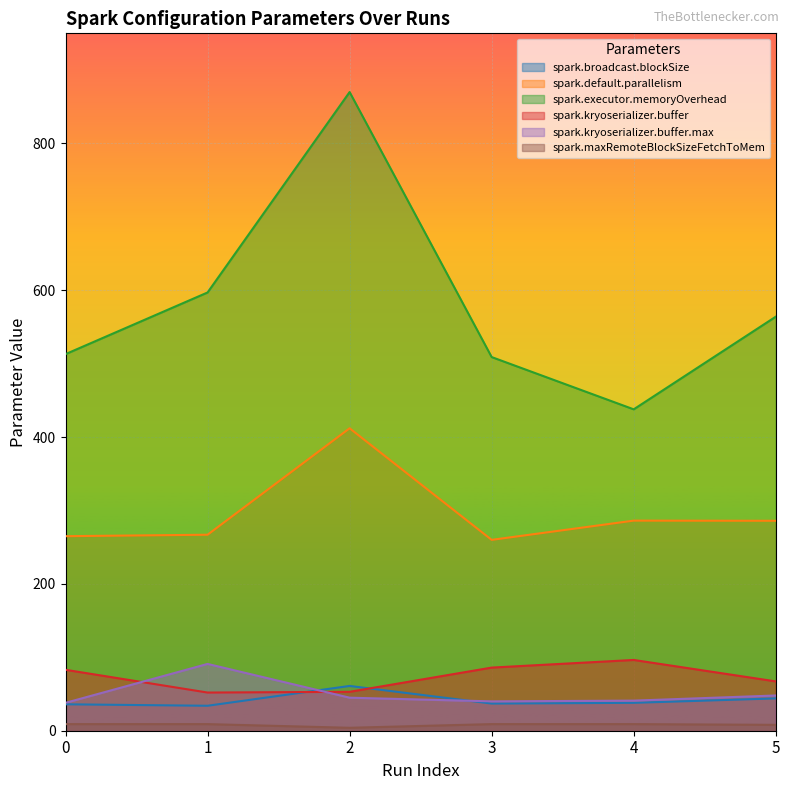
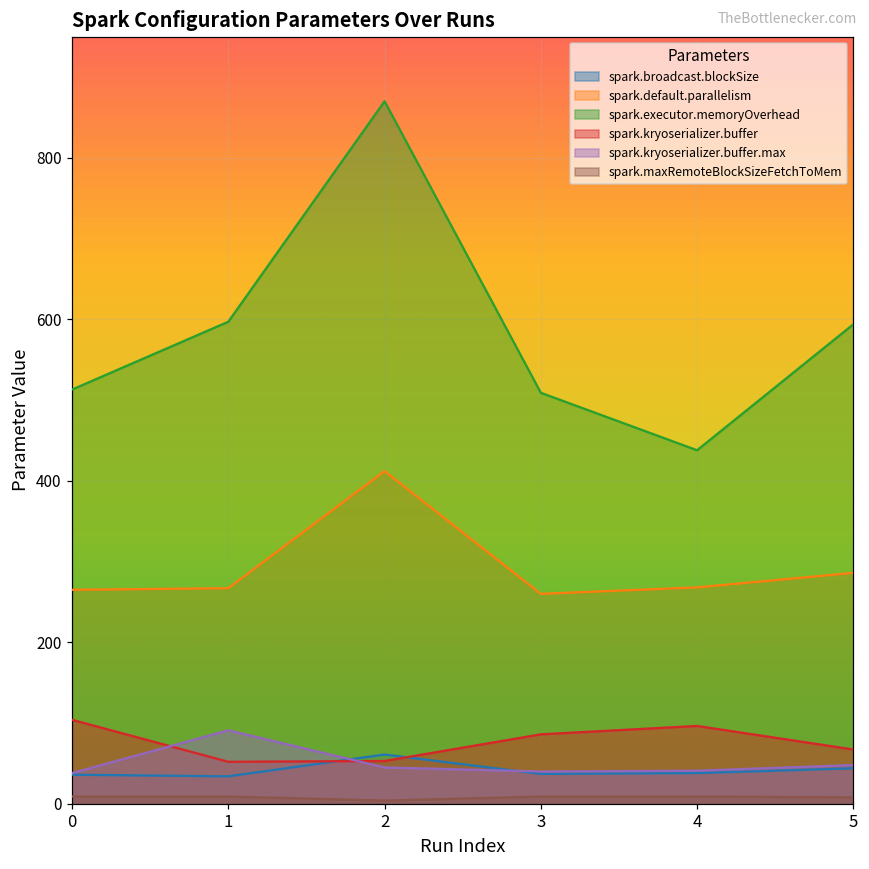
  {
    "spark.broadcast.blockSize": {
      "1": 30,
      "2": 60,
      "5": 40
    },
    "spark.default.parallelism": {
      "0": 270,
      "1": 270,
      "2": 410,
      "3": 260,
-     "4": 290,
+     "4": 270,
      "5": 290
    },
    "spark.executor.memoryOverhead": {
      "0": 510,
      "1": 600,
      "2": 870,
      "3": 510,
      "4": 440,
-     "5": 560
+     "5": 590
    },
    "spark.kryoserializer.buffer": {
-     "0": 80,
+     "0": 100,
      "1": 50,
      "2": 50,
      "3": 90,
      "4": 100,
      "5": 70
    },
    "spark.kryoserializer.buffer.max": {
      "1": 90,
      "2": 50,
      "5": 50
    },
    "spark.maxRemoteBlockSizeFetchToMem": {
      "0": 10,
      "1": 10,
      "2": 0,
      "3": 10,
      "4": 10,
      "5": 10
    }
  }
